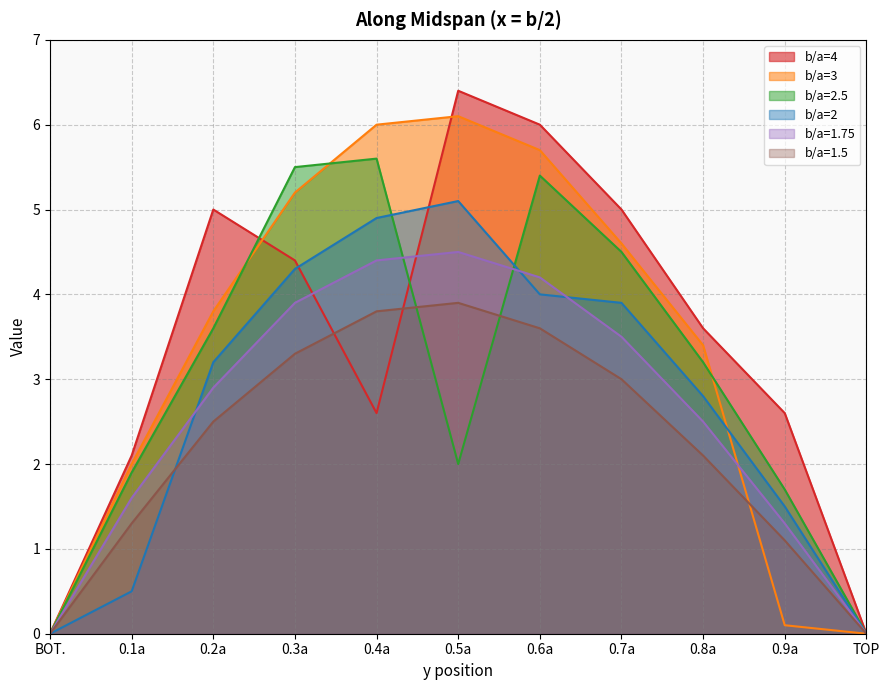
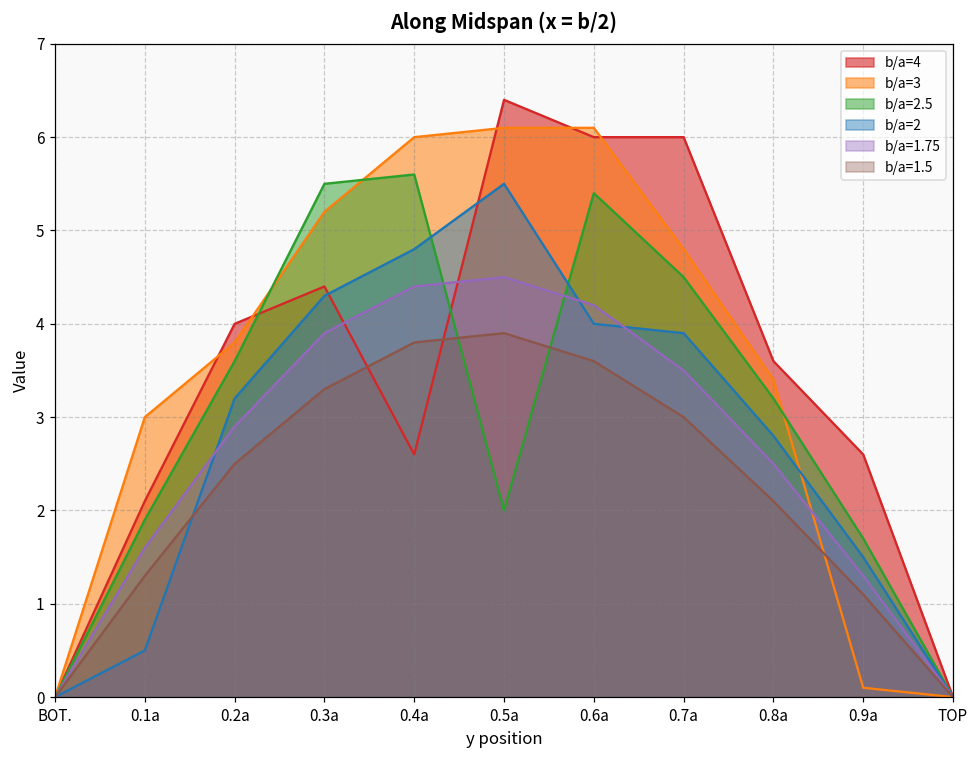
  {
    "b/a=4": {
      "0.1a": 2.1,
-     "0.2a": 5,
+     "0.2a": 4,
      "0.3a": 4.4,
      "0.4a": 2.6,
      "0.5a": 6.4,
      "0.6a": 6,
-     "0.7a": 5,
+     "0.7a": 6,
      "0.8a": 3.6,
      "0.9a": 2.6
    },
    "b/a=3": {
-     "0.1a": 2,
+     "0.1a": 3,
      "0.2a": 3.8,
      "0.3a": 5.2,
      "0.4a": 6.0,
      "0.5a": 6.1,
-     "0.6a": 5.7,
-     "0.7a": 4.6,
+     "0.6a": 6.1,
+     "0.7a": 4.8,
      "0.8a": 3.4,
      "0.9a": 0.1
    },
    "b/a=2.5": {
      "0.1a": 1.9,
      "0.2a": 3.6,
      "0.3a": 5.5,
      "0.4a": 5.6,
      "0.5a": 2.0,
      "0.6a": 5.4,
      "0.7a": 4.5,
      "0.8a": 3.2,
      "0.9a": 1.7
    },
    "b/a=2": {
      "0.1a": 0.5,
      "0.2a": 3.2,
      "0.3a": 4.3,
-     "0.4a": 4.9,
-     "0.5a": 5.1,
+     "0.4a": 4.8,
+     "0.5a": 5.5,
      "0.6a": 4.0,
      "0.7a": 3.9,
      "0.8a": 2.8,
      "0.9a": 1.5
    }
  }
